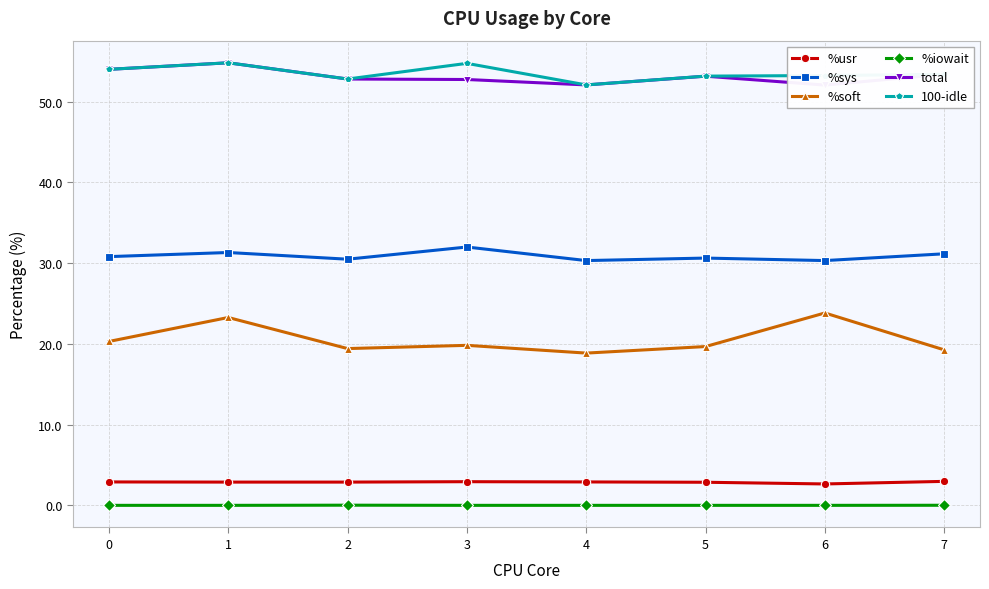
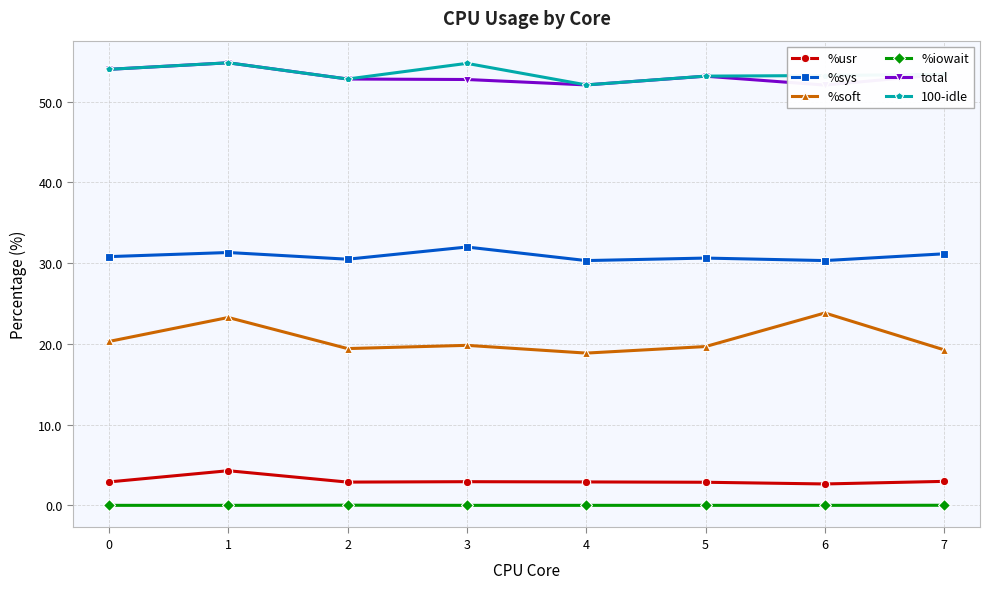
  {
    "%usr": {
      "0": 3,
-     "1": 3,
+     "1": 4,
      "2": 3,
      "3": 3,
      "4": 3,
      "5": 3,
      "6": 3,
      "7": 3
    },
    "%sys": {
      "0": 31,
      "1": 31,
      "2": 30,
      "3": 32,
      "4": 30,
      "5": 31,
      "6": 30,
      "7": 31
    },
    "%soft": {
      "0": 20,
      "1": 23,
      "2": 19,
      "3": 20,
      "4": 19,
      "5": 20,
      "6": 24,
      "7": 19
    },
    "%iowait": {
      "0": 0,
      "1": 0,
      "2": 0,
      "3": 0,
      "4": 0,
      "5": 0,
      "6": 0,
      "7": 0
    },
    "total": {
      "3": 53
    },
    "100-idle": {
      "3": 55
    }
  }
